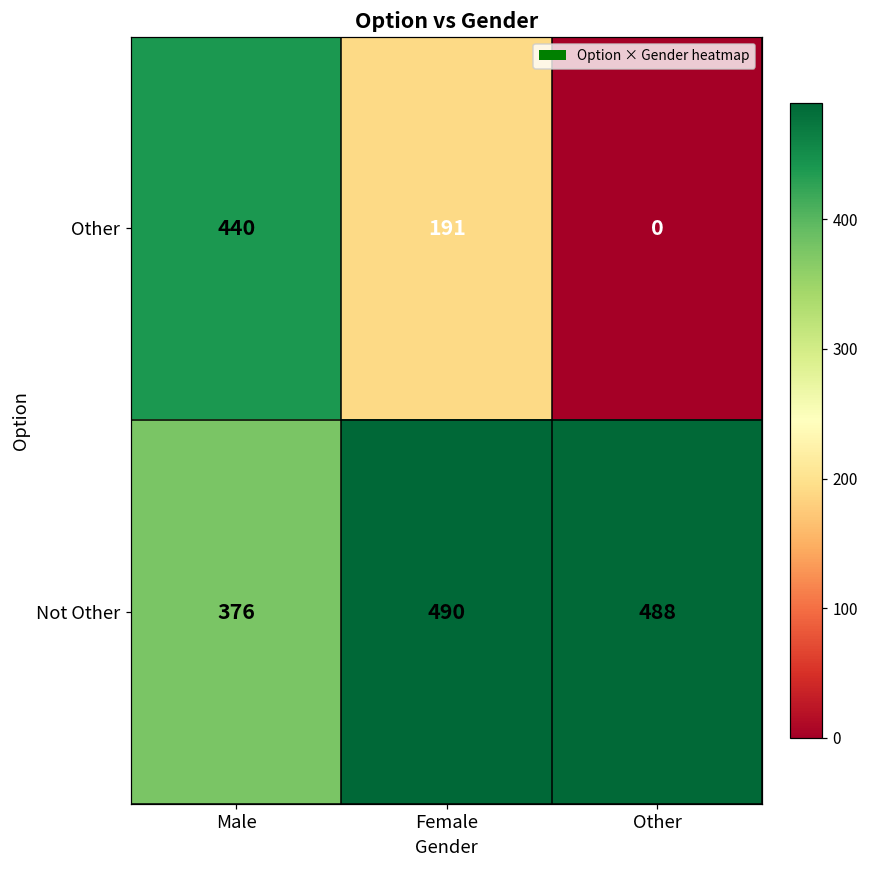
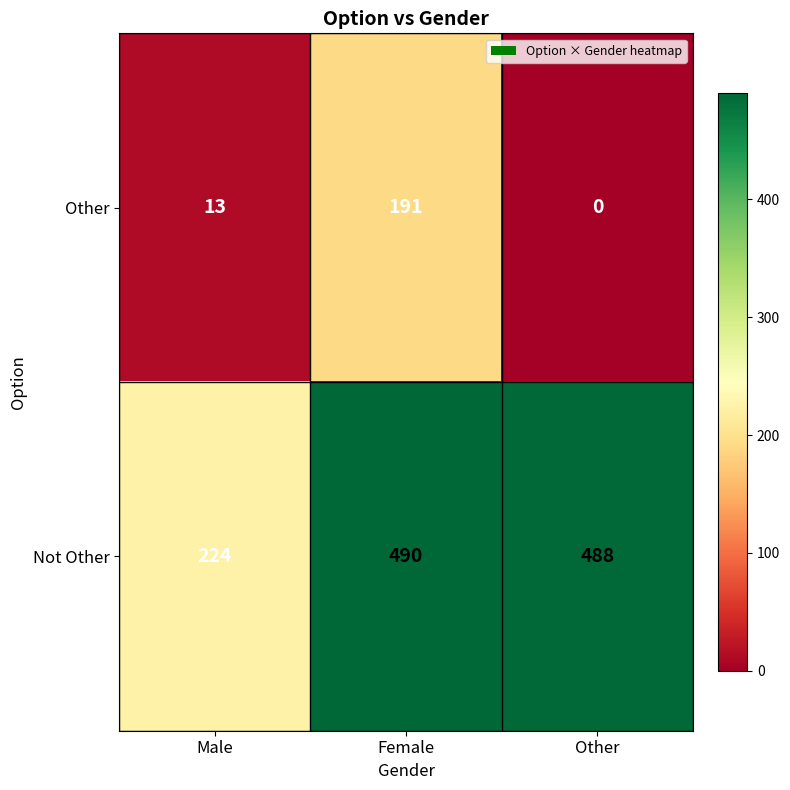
  {
    "Other": {
-     "Male": 440,
+     "Male": 13,
      "Female": 191,
      "Other": 0
    },
    "Not Other": {
-     "Male": 376,
+     "Male": 224,
      "Female": 490,
      "Other": 488
    }
  }
